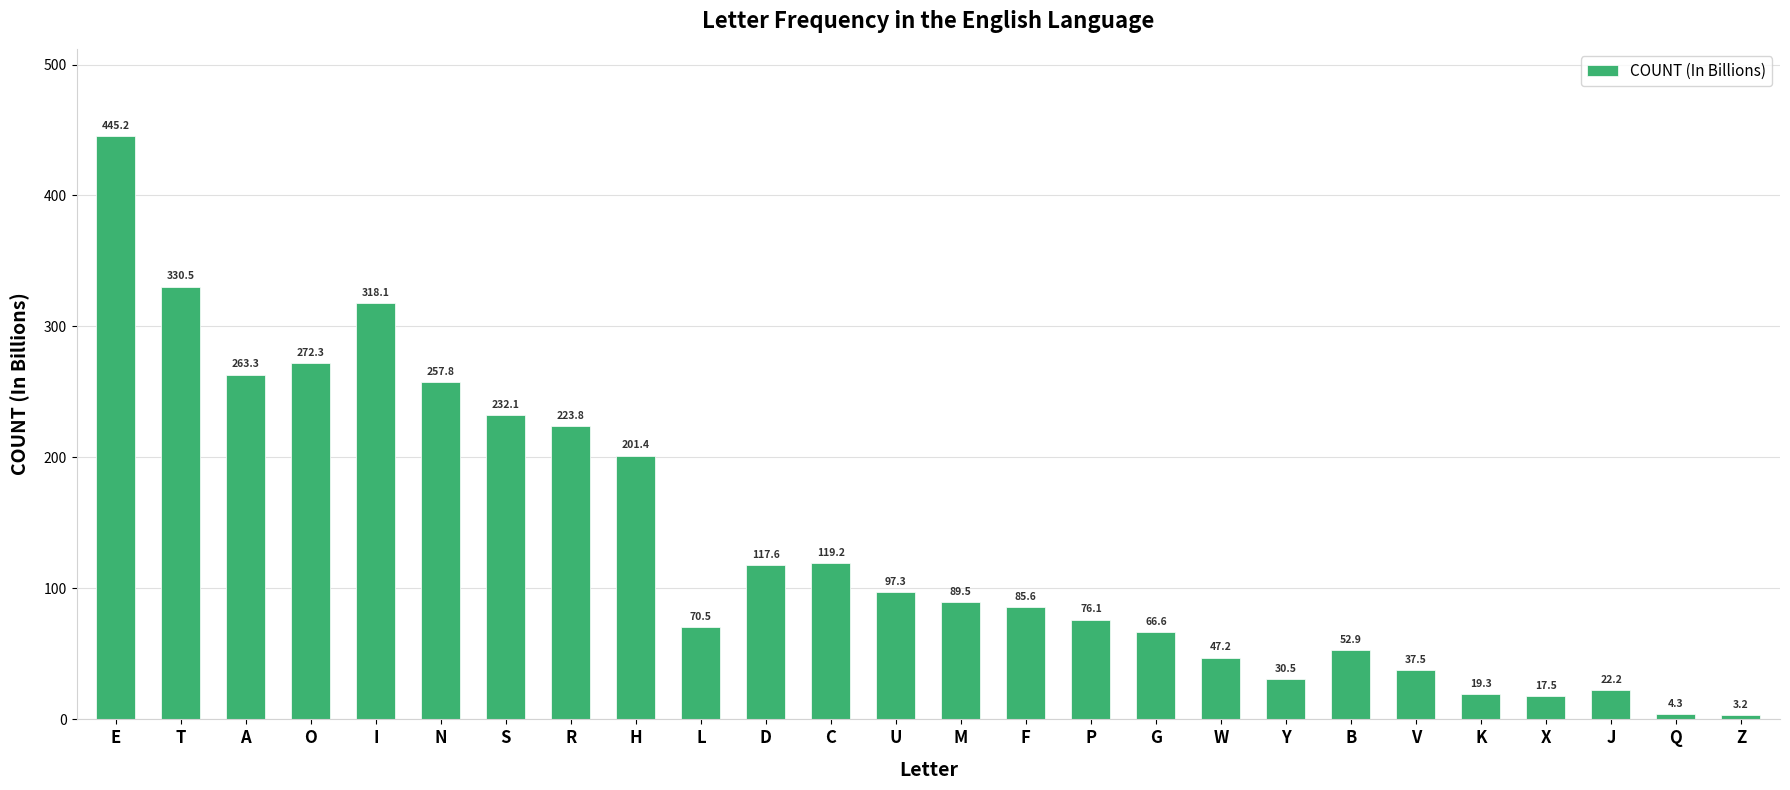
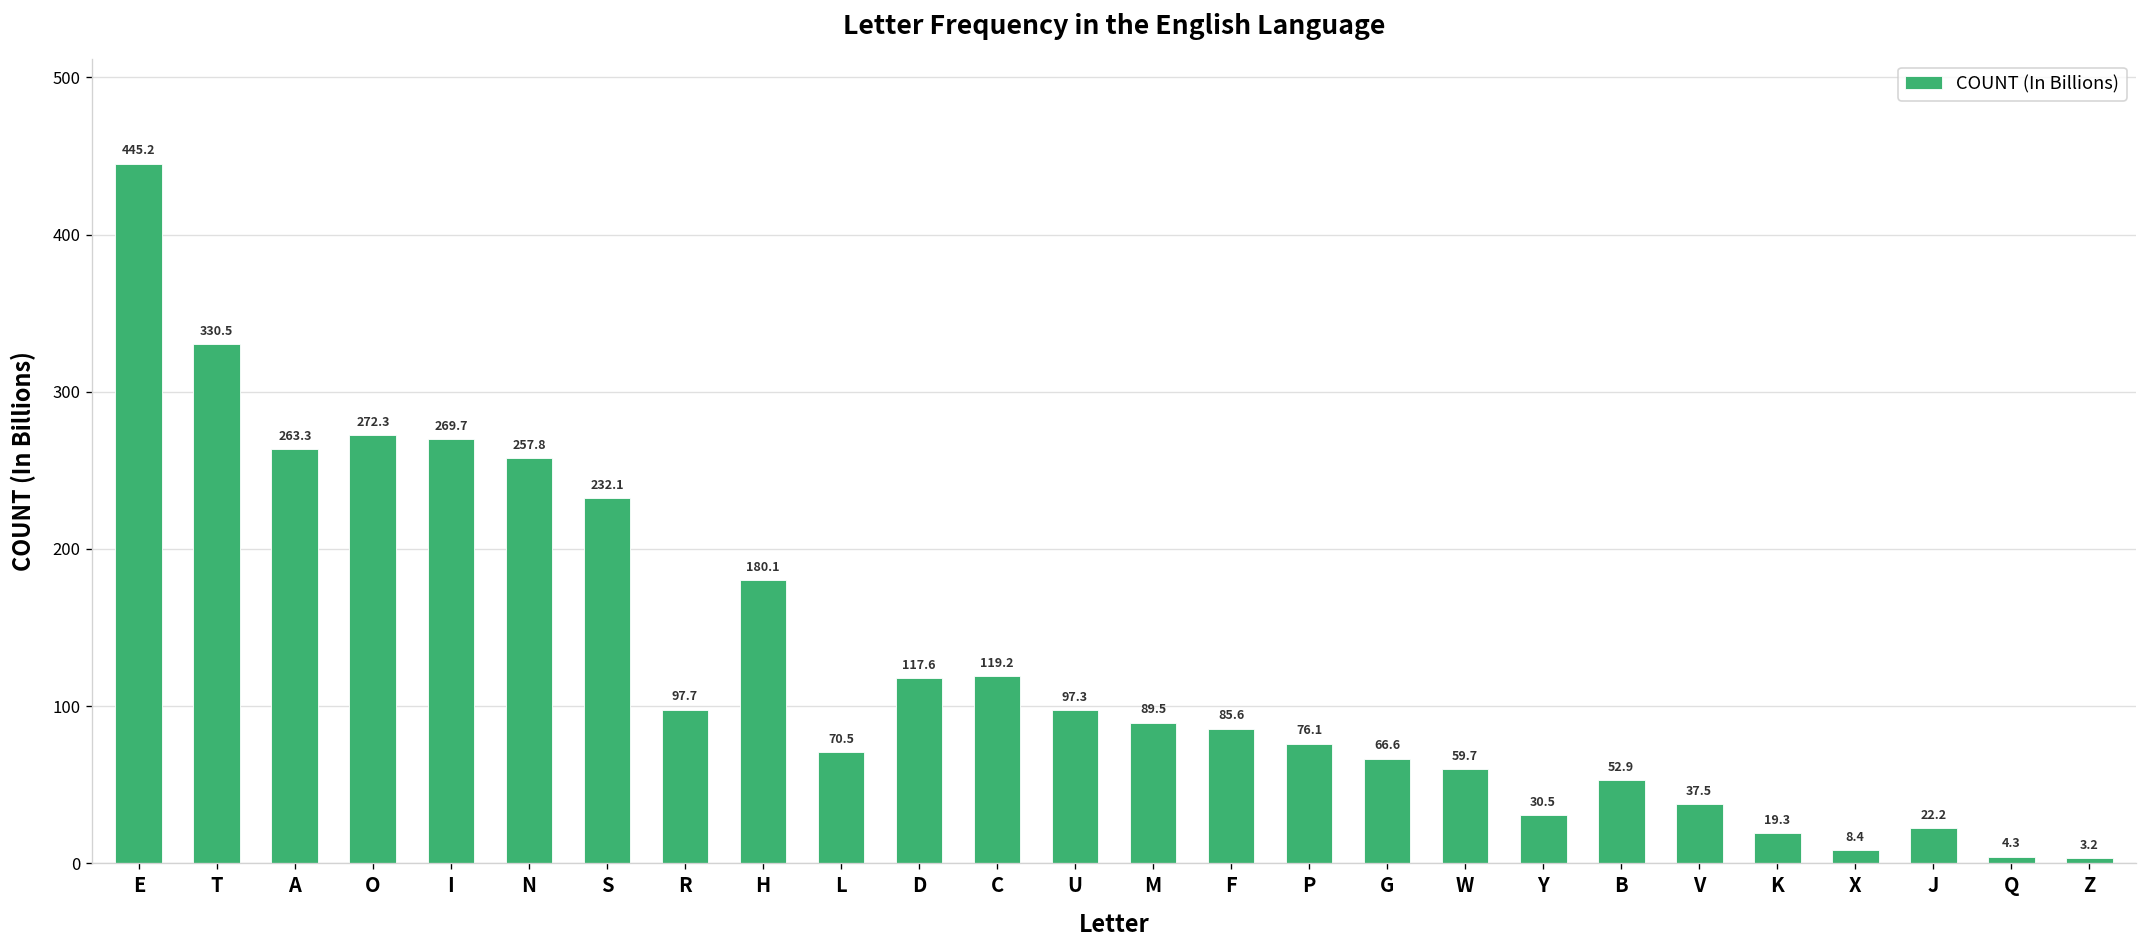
  {
    "E": 445.2,
    "T": 330.5,
    "A": 263.3,
    "O": 272.3,
-   "I": 318.1,
+   "I": 269.7,
    "N": 257.8,
    "S": 232.1,
-   "R": 223.8,
-   "H": 201.4,
+   "R": 97.7,
+   "H": 180.1,
    "L": 70.5,
    "D": 117.6,
    "C": 119.2,
    "U": 97.3,
    "M": 89.5,
    "F": 85.6,
    "P": 76.1,
    "G": 66.6,
-   "W": 47.2,
+   "W": 59.7,
    "Y": 30.5,
    "B": 52.9,
    "V": 37.5,
    "K": 19.3,
-   "X": 17.5,
+   "X": 8.4,
    "J": 22.2,
    "Q": 4.3,
    "Z": 3.2
  }
